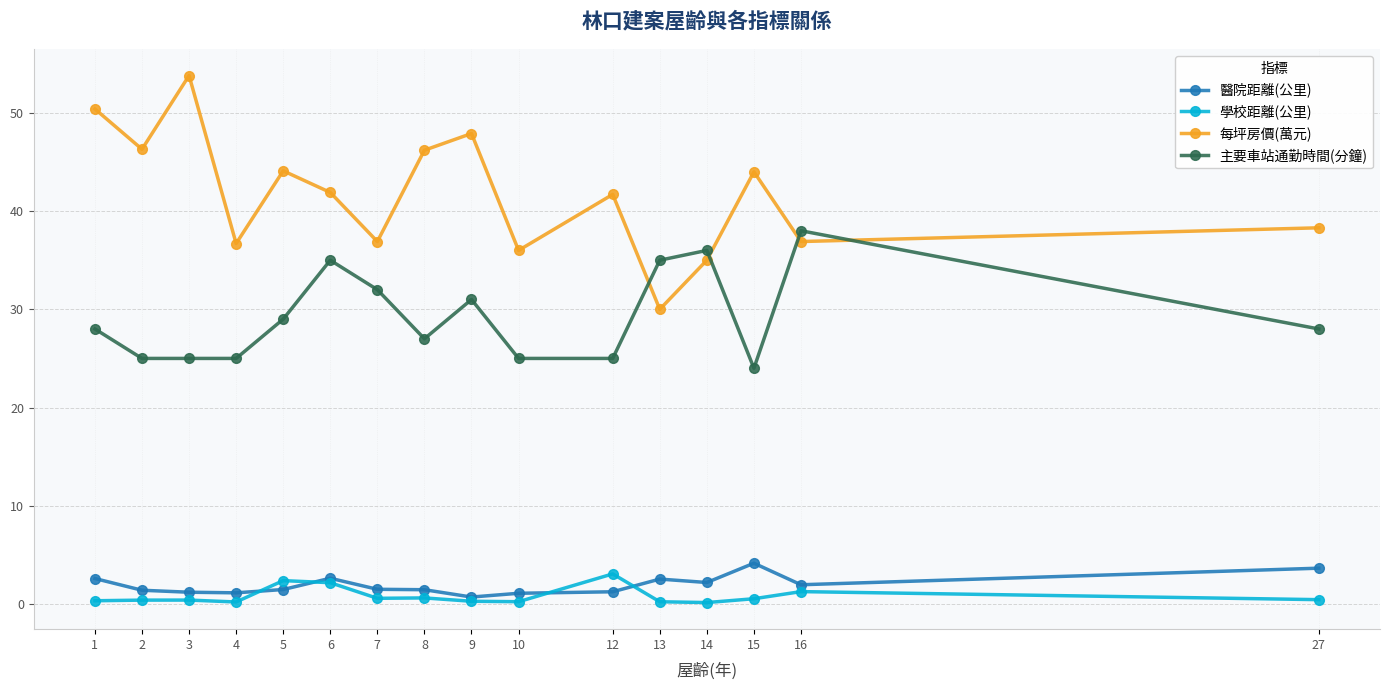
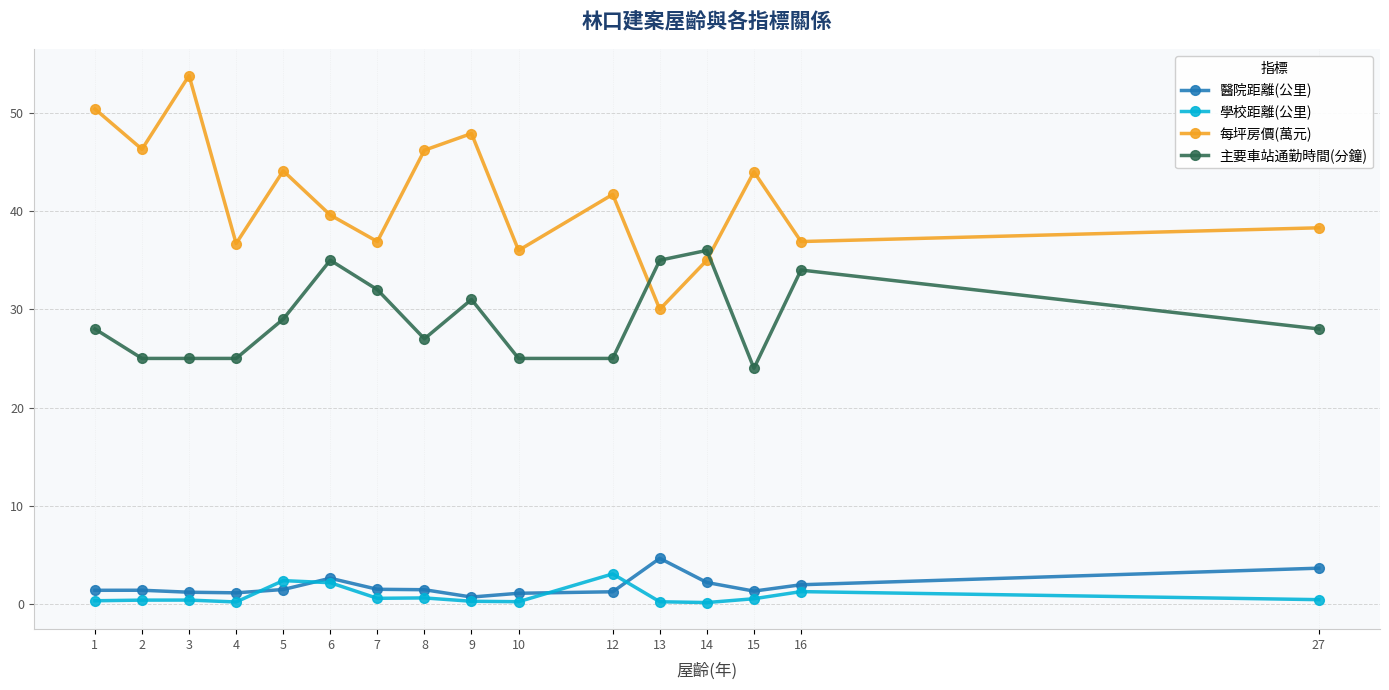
  {
    "醫院距離(公里)": {
-     "1": 3,
+     "1": 1,
      "2": 1,
      "3": 1,
      "4": 1,
      "5": 1,
      "6": 3,
      "7": 1,
      "8": 1,
      "9": 1,
      "10": 1,
      "12": 1,
-     "13": 3,
+     "13": 5,
      "14": 2,
-     "15": 4,
+     "15": 1,
      "16": 2,
      "27": 4
    },
    "學校距離(公里)": {
      "1": 0,
      "2": 0,
      "3": 0,
      "4": 0,
      "5": 2,
      "6": 2,
      "7": 1,
      "8": 1,
      "9": 0,
      "10": 0,
      "12": 3,
      "13": 0,
      "14": 0,
      "15": 1,
      "16": 1,
      "27": 0
    },
    "每坪房價(萬元)": {
      "1": 50,
      "2": 46,
      "3": 54,
      "4": 37,
      "5": 44,
-     "6": 42,
+     "6": 40,
      "7": 37,
      "8": 46,
      "9": 48,
      "10": 36,
      "12": 42,
      "13": 30,
      "14": 35,
      "15": 44,
      "16": 37,
      "27": 38
    },
    "主要車站通勤時間(分鐘)": {
      "1": 28,
      "2": 25,
      "3": 25,
      "4": 25,
      "5": 29,
      "6": 35,
      "7": 32,
      "8": 27,
      "9": 31,
      "10": 25,
      "12": 25,
      "13": 35,
      "14": 36,
      "15": 24,
-     "16": 38,
+     "16": 34,
      "27": 28
    }
  }
